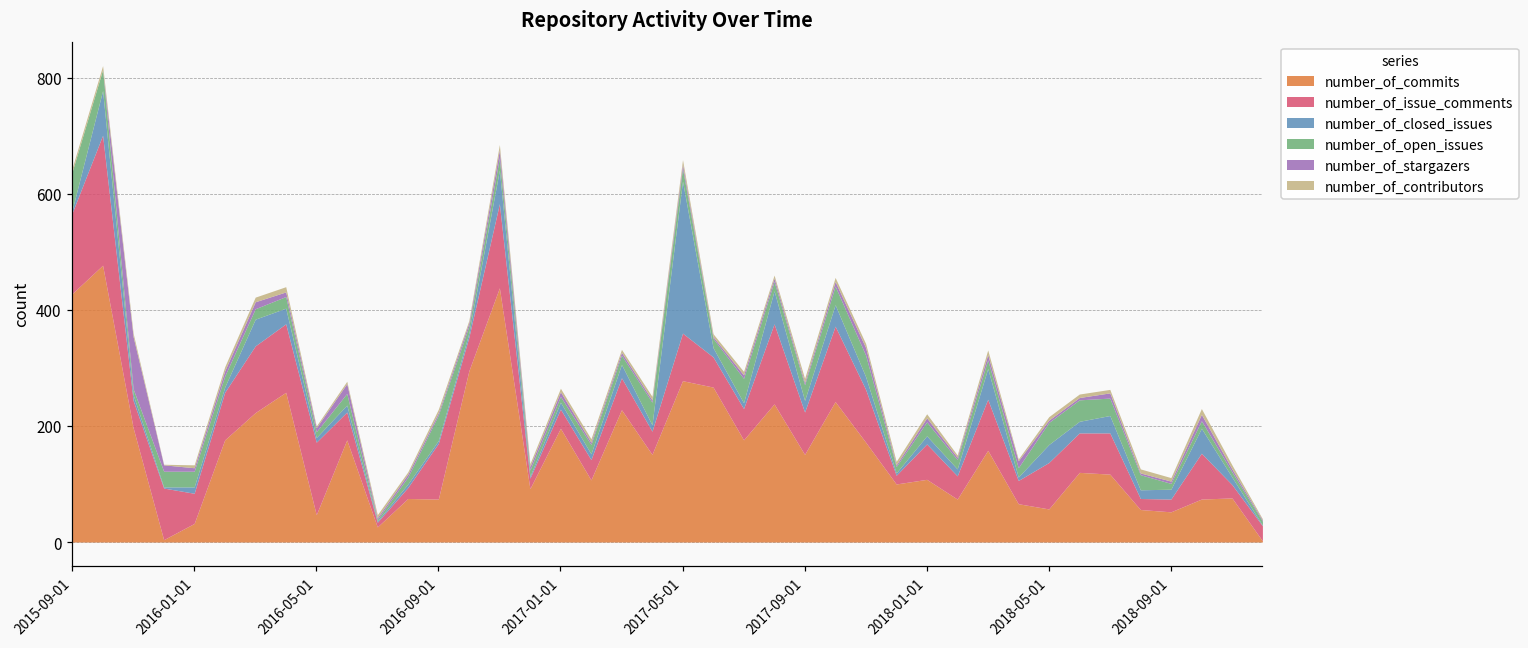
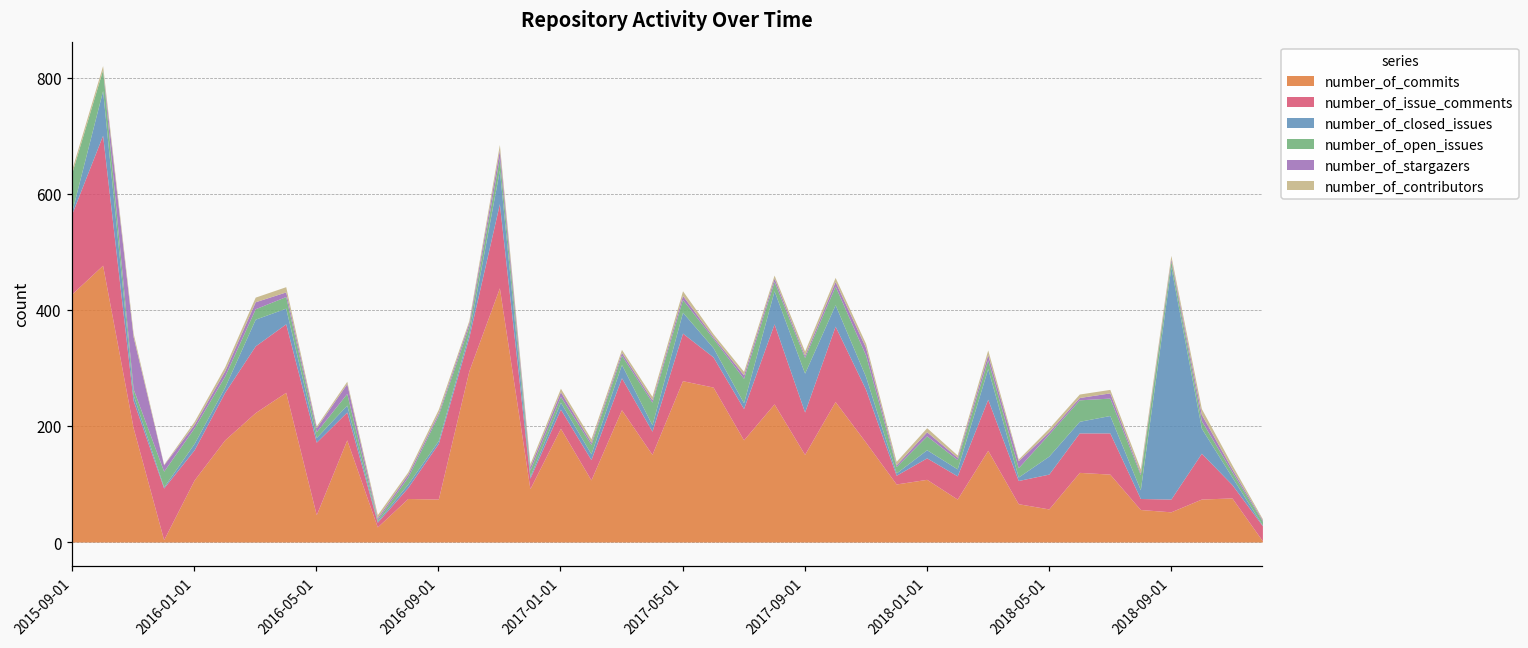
  {
    "number_of_commits": {
      "2015-09-01": 430,
-     "2016-01-01": 30,
+     "2016-01-01": 110,
      "2016-05-01": 50,
      "2016-09-01": 70,
      "2017-01-01": 200,
      "2017-05-01": 280,
      "2017-09-01": 150,
      "2018-01-01": 110,
      "2018-05-01": 60,
      "2018-09-01": 50
    },
    "number_of_issue_comments": {
      "2015-09-01": 140,
      "2016-01-01": 50,
      "2016-05-01": 130,
      "2016-09-01": 100,
      "2017-01-01": 30,
      "2017-05-01": 80,
      "2017-09-01": 70,
-     "2018-01-01": 60,
-     "2018-05-01": 80,
+     "2018-01-01": 40,
+     "2018-05-01": 60,
      "2018-09-01": 20
    },
    "number_of_closed_issues": {
      "2015-09-01": 10,
      "2016-01-01": 10,
      "2016-05-01": 10,
      "2016-09-01": 10,
      "2017-01-01": 10,
-     "2017-05-01": 260,
-     "2017-09-01": 20,
+     "2017-05-01": 40,
+     "2017-09-01": 70,
      "2018-01-01": 10,
      "2018-05-01": 30,
-     "2018-09-01": 20
+     "2018-09-01": 400
    },
    "number_of_open_issues": {
      "2016-01-01": 30,
      "2016-05-01": 10,
      "2017-01-01": 10,
      "2017-05-01": 20,
      "2018-01-01": 20
    },
    "number_of_stargazers": {
      "2016-01-01": 10,
      "2017-01-01": 10,
      "2017-05-01": 10,
      "2018-01-01": 10
    },
    "number_of_contributors": {
      "2015-09-01": 10,
      "2016-01-01": 10,
      "2016-09-01": 10,
      "2017-01-01": 10,
      "2017-05-01": 10,
      "2017-09-01": 10,
      "2018-01-01": 10,
      "2018-05-01": 10,
      "2018-09-01": 10
    }
  }
